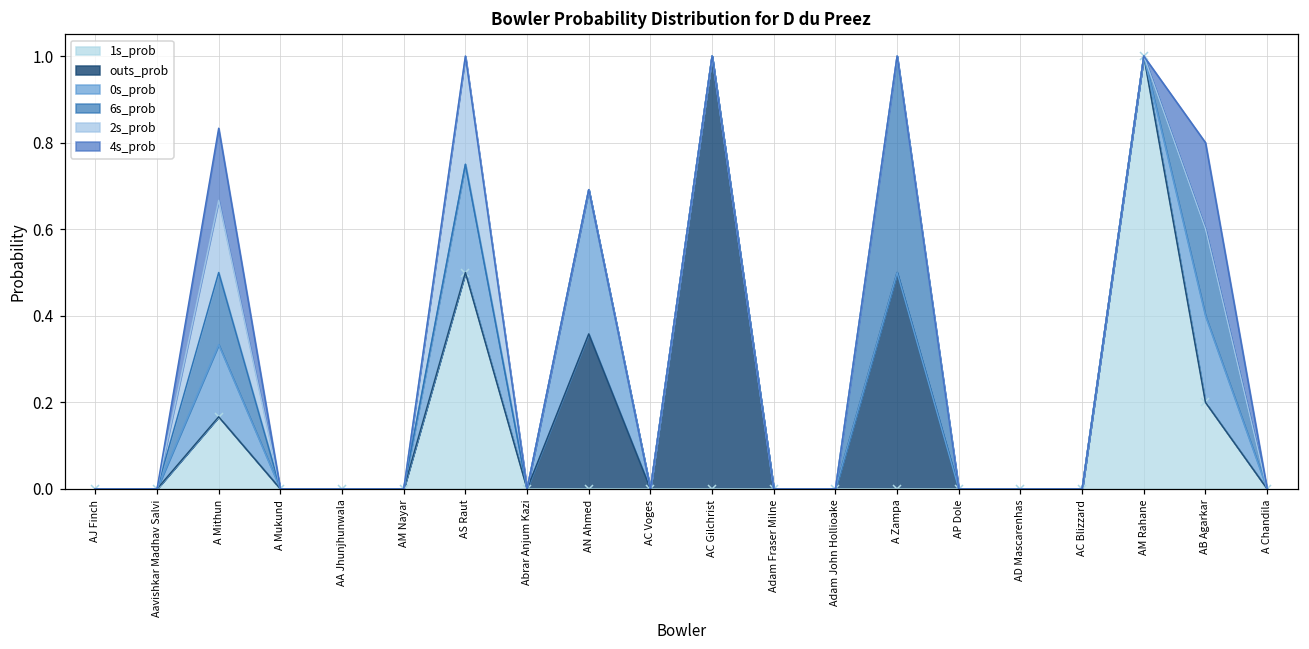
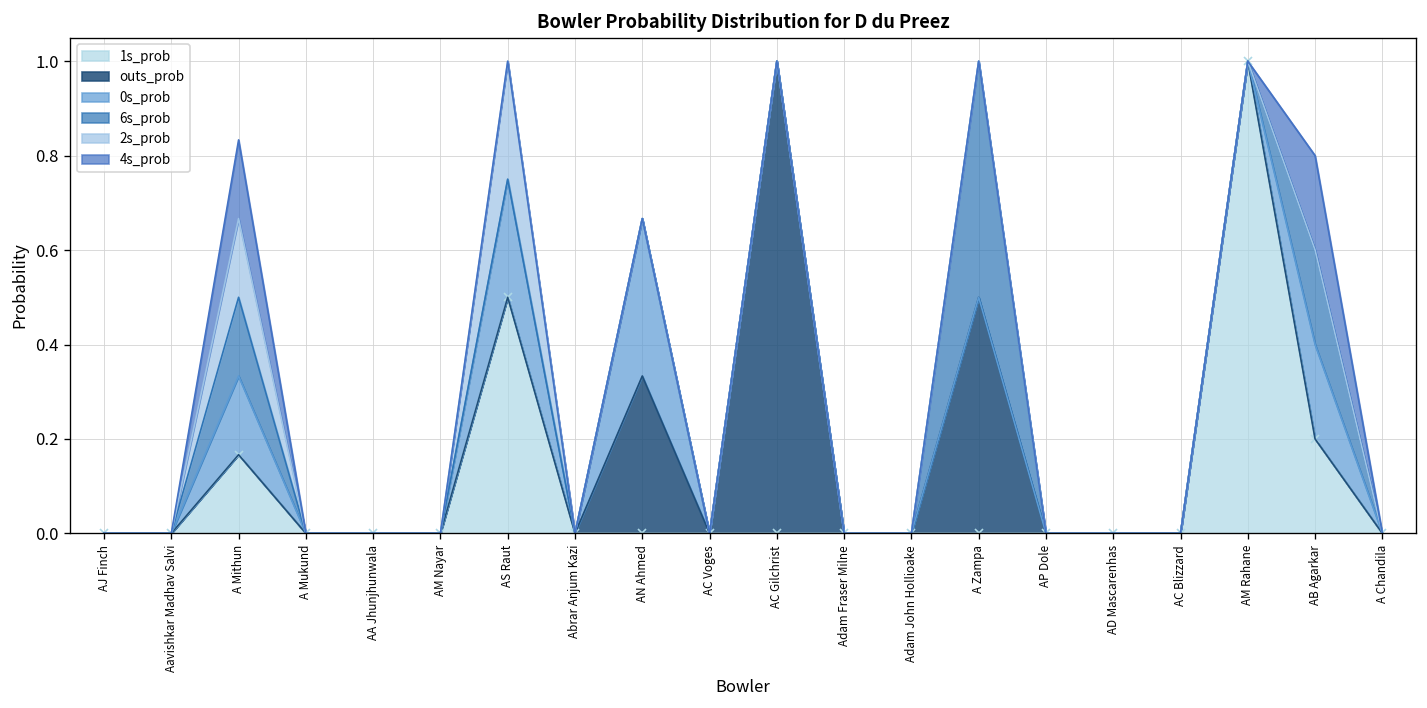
  {
    "outs_prob": {
-     "AN Ahmed": 0.36
+     "AN Ahmed": 0.33
    }
  }
